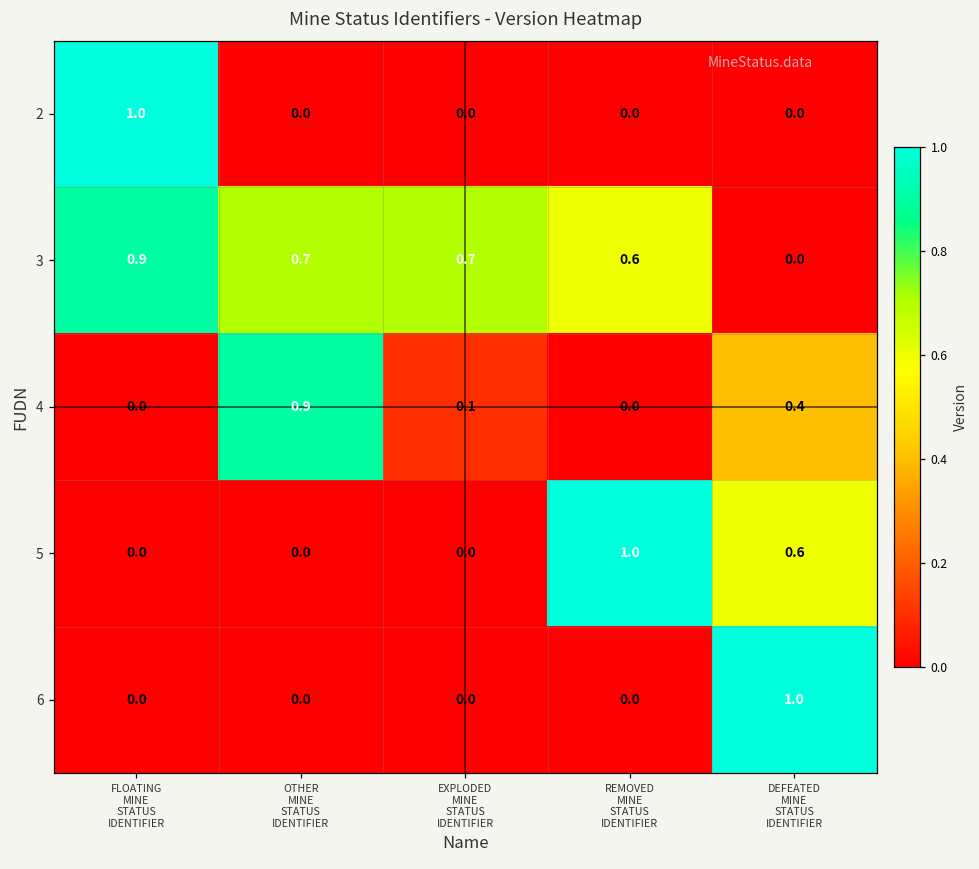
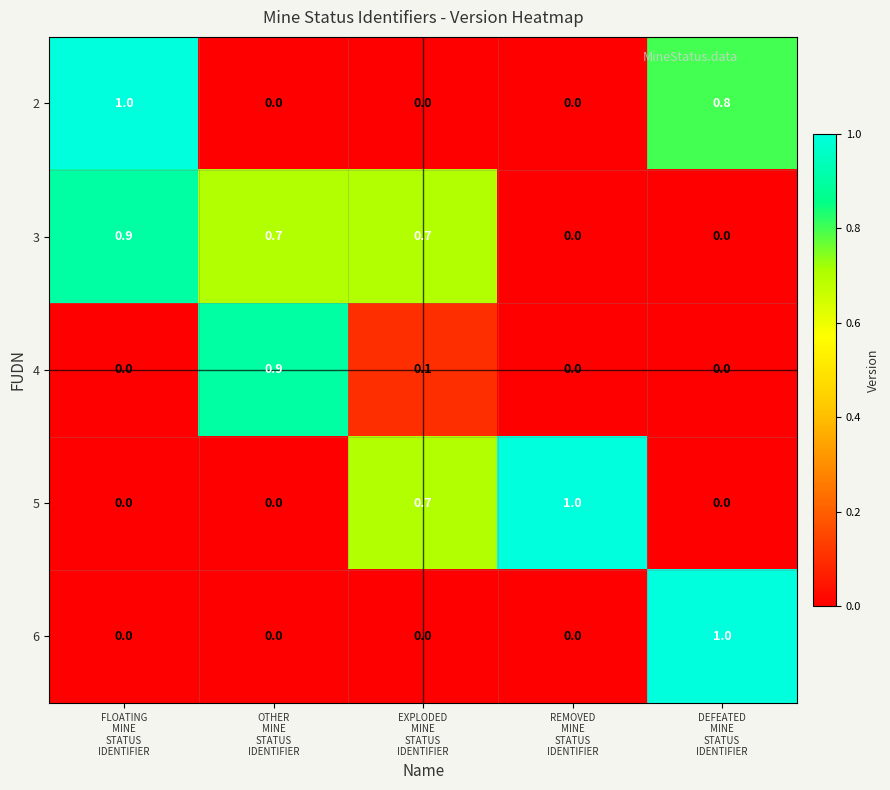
  {
    "2": {
      "FLOATING MINE STATUS IDENTIFIER": 1.0,
      "OTHER MINE STATUS IDENTIFIER": 0.0,
      "EXPLODED MINE STATUS IDENTIFIER": 0.0,
      "REMOVED MINE STATUS IDENTIFIER": 0.0,
-     "DEFEATED MINE STATUS IDENTIFIER": 0.0
+     "DEFEATED MINE STATUS IDENTIFIER": 0.8
    },
    "3": {
      "FLOATING MINE STATUS IDENTIFIER": 0.9,
      "OTHER MINE STATUS IDENTIFIER": 0.7,
      "EXPLODED MINE STATUS IDENTIFIER": 0.7,
-     "REMOVED MINE STATUS IDENTIFIER": 0.6,
+     "REMOVED MINE STATUS IDENTIFIER": 0.0,
      "DEFEATED MINE STATUS IDENTIFIER": 0.0
    },
    "4": {
      "FLOATING MINE STATUS IDENTIFIER": 0.0,
      "OTHER MINE STATUS IDENTIFIER": 0.9,
      "EXPLODED MINE STATUS IDENTIFIER": 0.1,
      "REMOVED MINE STATUS IDENTIFIER": 0.0,
-     "DEFEATED MINE STATUS IDENTIFIER": 0.4
+     "DEFEATED MINE STATUS IDENTIFIER": 0.0
    },
    "5": {
      "FLOATING MINE STATUS IDENTIFIER": 0.0,
      "OTHER MINE STATUS IDENTIFIER": 0.0,
-     "EXPLODED MINE STATUS IDENTIFIER": 0.0,
+     "EXPLODED MINE STATUS IDENTIFIER": 0.7,
      "REMOVED MINE STATUS IDENTIFIER": 1.0,
-     "DEFEATED MINE STATUS IDENTIFIER": 0.6
+     "DEFEATED MINE STATUS IDENTIFIER": 0.0
    },
    "6": {
      "FLOATING MINE STATUS IDENTIFIER": 0.0,
      "OTHER MINE STATUS IDENTIFIER": 0.0,
      "EXPLODED MINE STATUS IDENTIFIER": 0.0,
      "REMOVED MINE STATUS IDENTIFIER": 0.0,
      "DEFEATED MINE STATUS IDENTIFIER": 1.0
    }
  }
